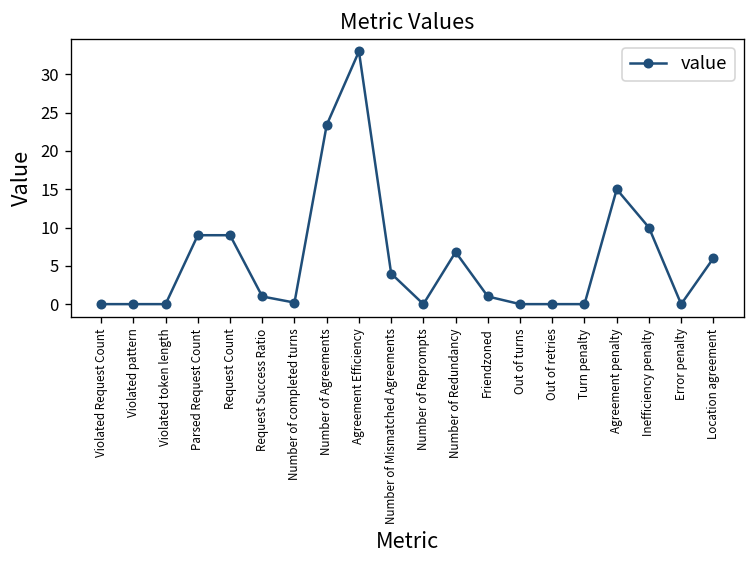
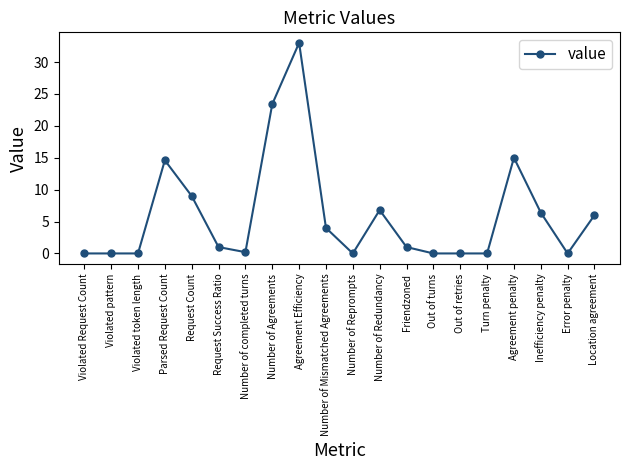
  {
    "Violated Request Count": 0,
    "Violated pattern": 0,
    "Violated token length": 0,
-   "Parsed Request Count": 9,
+   "Parsed Request Count": 15,
    "Request Count": 9,
    "Request Success Ratio": 1,
    "Number of completed turns": 0,
    "Number of Agreements": 23,
    "Agreement Efficiency": 33,
    "Number of Mismatched Agreements": 4,
    "Number of Reprompts": 0,
    "Number of Redundancy": 7,
    "Friendzoned": 1,
    "Out of turns": 0,
    "Out of retries": 0,
    "Turn penalty": 0,
    "Agreement penalty": 15,
-   "Inefficiency penalty": 10,
+   "Inefficiency penalty": 6,
    "Error penalty": 0,
    "Location agreement": 6
  }
